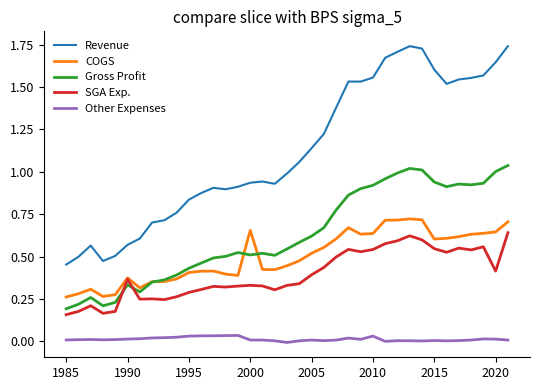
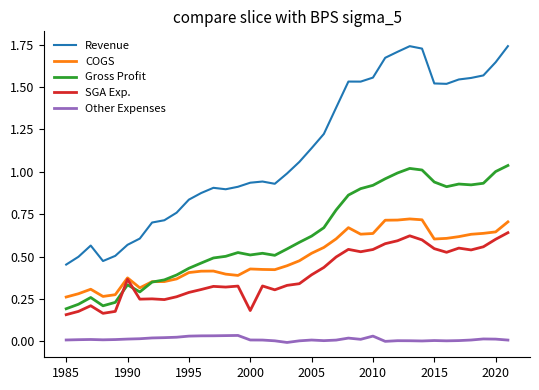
  {
    "Revenue": {
      "1985": 0.45,
      "1990": 0.57,
      "1995": 0.84,
      "2000": 0.94,
      "2005": 1.14,
      "2010": 1.56,
-     "2015": 1.60,
+     "2015": 1.52,
      "2020": 1.65
    },
    "COGS": {
      "1985": 0.26,
      "1995": 0.41,
-     "2000": 0.65,
+     "2000": 0.43,
      "2005": 0.52,
      "2010": 0.64,
      "2015": 0.60,
      "2020": 0.65
    },
    "Gross Profit": {
      "1985": 0.19,
      "1990": 0.33,
      "1995": 0.43,
      "2000": 0.51,
      "2005": 0.62,
      "2010": 0.92,
      "2015": 0.94,
      "2020": 1.00
    },
    "SGA Exp.": {
      "1985": 0.16,
      "1995": 0.29,
-     "2000": 0.33,
+     "2000": 0.18,
      "2005": 0.39,
      "2010": 0.54,
      "2015": 0.55,
-     "2020": 0.41
+     "2020": 0.60
    },
    "Other Expenses": {
      "1985": 0.01,
      "1990": 0.01,
      "1995": 0.03,
      "2000": 0.01,
      "2005": 0.01,
      "2010": 0.03,
      "2015": 0.00,
      "2020": 0.01
    }
  }
